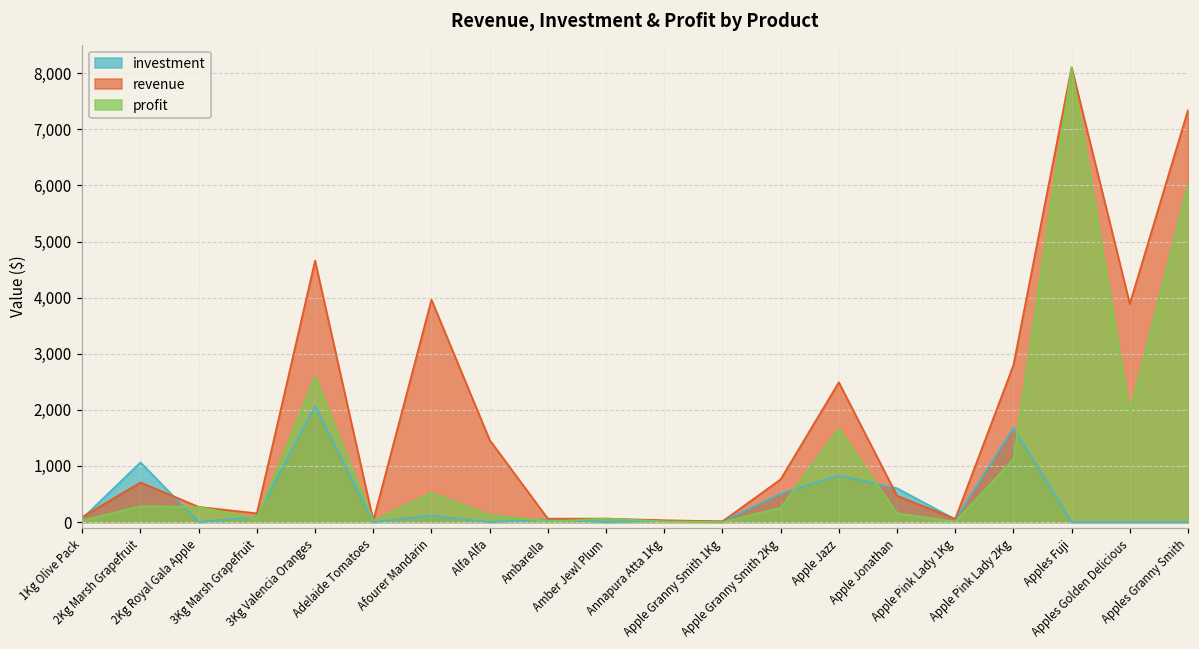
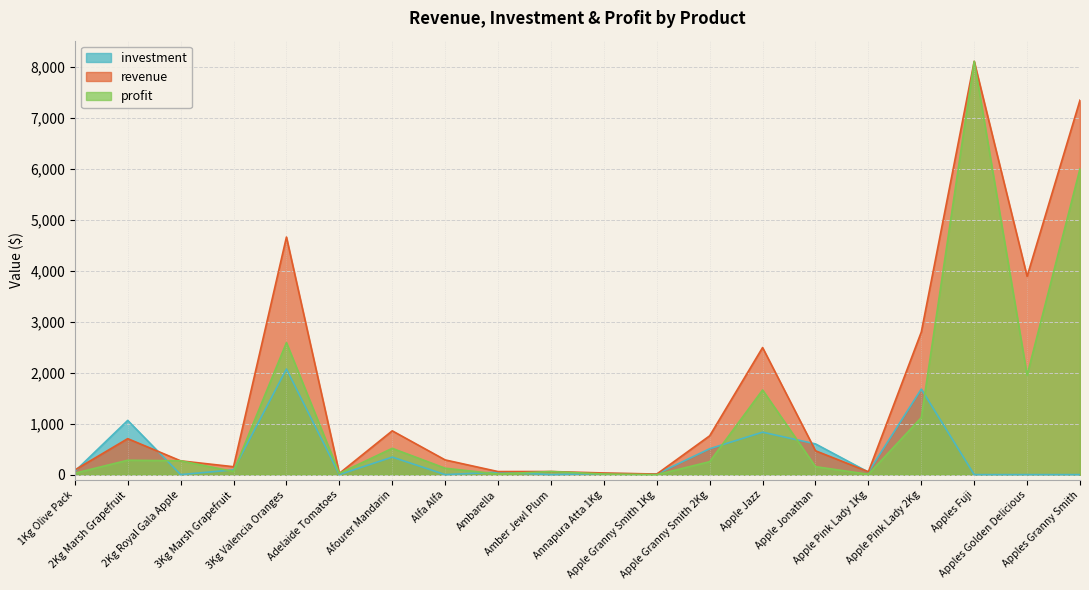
  {
    "investment": {
      "2Kg Marsh Grapefruit": "1,100",
      "2Kg Royal Gala Apple": "0",
      "3Kg Valencia Oranges": "2,100",
-     "Afourer Mandarin": "100",
+     "Afourer Mandarin": "300",
      "Alfa Alfa": "0",
      "Amber Jewl Plum": "0",
      "Apple Granny Smith 2Kg": "500",
      "Apple Jazz": "800",
      "Apple Jonathan": "600",
      "Apple Pink Lady 2Kg": "1,700",
      "Apples Fuji": "0",
      "Apples Golden Delicious": "0",
      "Apples Granny Smith": "0"
    },
    "revenue": {
      "2Kg Marsh Grapefruit": "700",
      "3Kg Marsh Grapefruit": "200",
      "3Kg Valencia Oranges": "4,700",
-     "Afourer Mandarin": "4,000",
-     "Alfa Alfa": "1,500",
+     "Afourer Mandarin": "900",
+     "Alfa Alfa": "300",
      "Apple Granny Smith 2Kg": "800",
      "Apple Jazz": "2,500",
      "Apple Jonathan": "500",
      "Apple Pink Lady 2Kg": "2,800",
      "Apples Golden Delicious": "3,900",
      "Apples Granny Smith": "7,300"
    },
    "profit": {
      "2Kg Marsh Grapefruit": "300",
      "3Kg Valencia Oranges": "2,600",
      "Afourer Mandarin": "500",
      "Alfa Alfa": "100",
      "Apple Granny Smith 2Kg": "300",
      "Apple Jazz": "1,700",
      "Apple Jonathan": "200",
      "Apple Pink Lady 2Kg": "1,100",
      "Apples Golden Delicious": "1,900",
      "Apples Granny Smith": "6,000"
    }
  }
